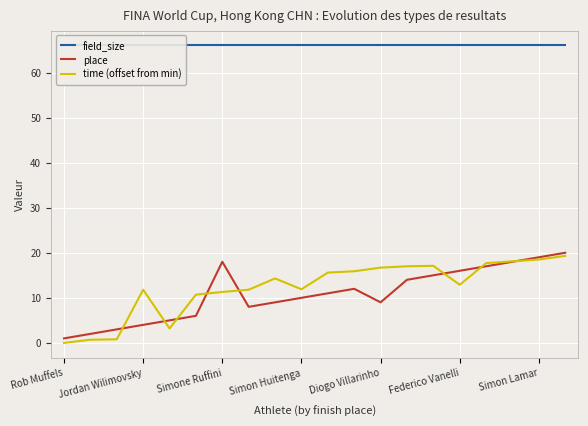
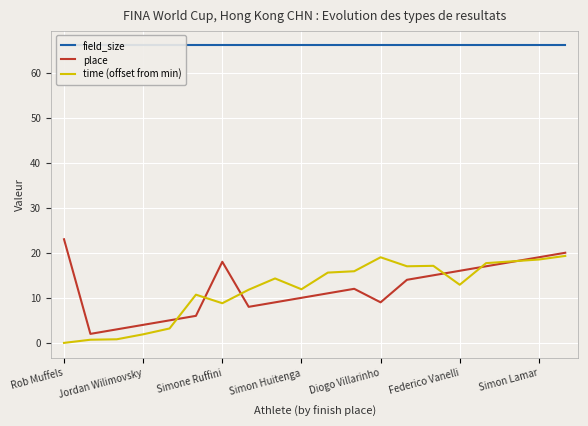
  {
    "field_size": {
      "Simone Ruffini": 66,
      "Simon Huitenga": 66,
      "Diogo Villarinho": 66,
      "Federico Vanelli": 66,
      "Simon Lamar": 66
    },
    "place": {
-     "Rob Muffels": 1,
+     "Rob Muffels": 23,
      "Jordan Wilimovsky": 4,
      "Simone Ruffini": 18,
      "Simon Huitenga": 10,
      "Diogo Villarinho": 9,
      "Federico Vanelli": 16
    },
    "time (offset from min)": {
      "Rob Muffels": 0,
-     "Jordan Wilimovsky": 12,
-     "Simone Ruffini": 11,
+     "Jordan Wilimovsky": 2,
+     "Simone Ruffini": 9,
      "Simon Huitenga": 12,
-     "Diogo Villarinho": 17,
+     "Diogo Villarinho": 19,
      "Federico Vanelli": 13
    }
  }
